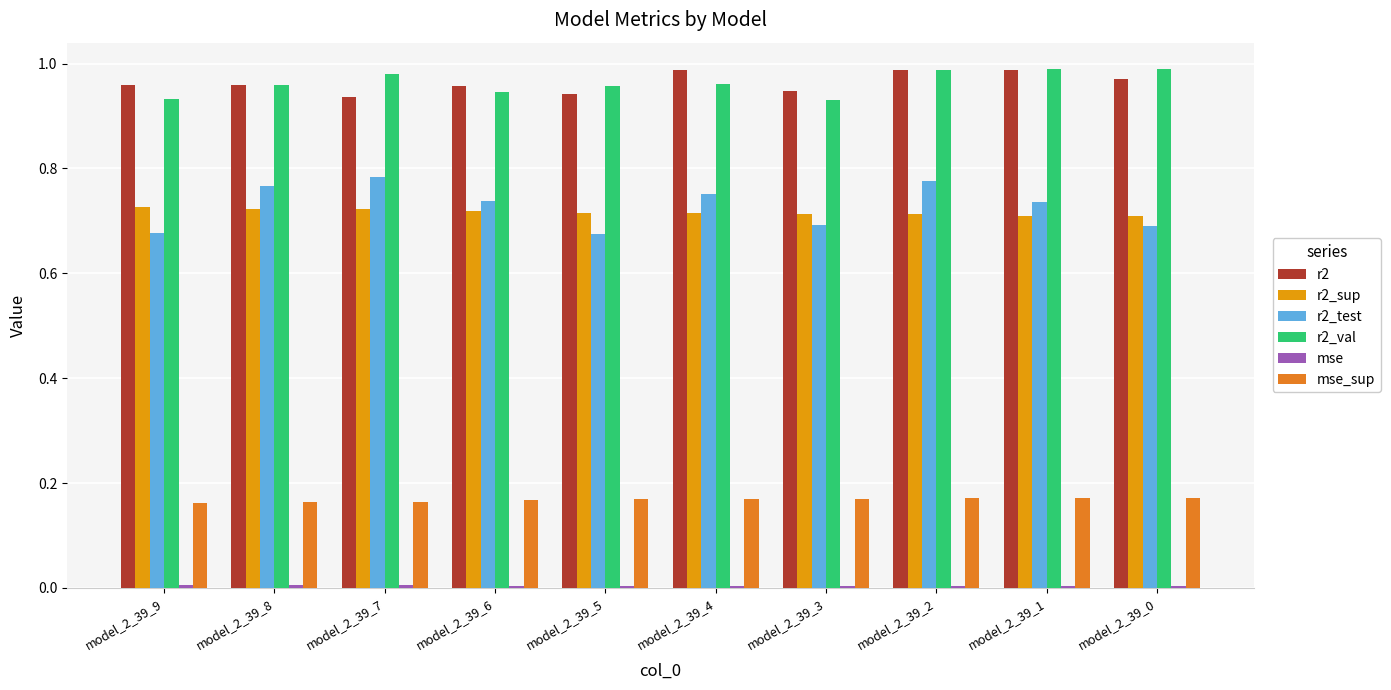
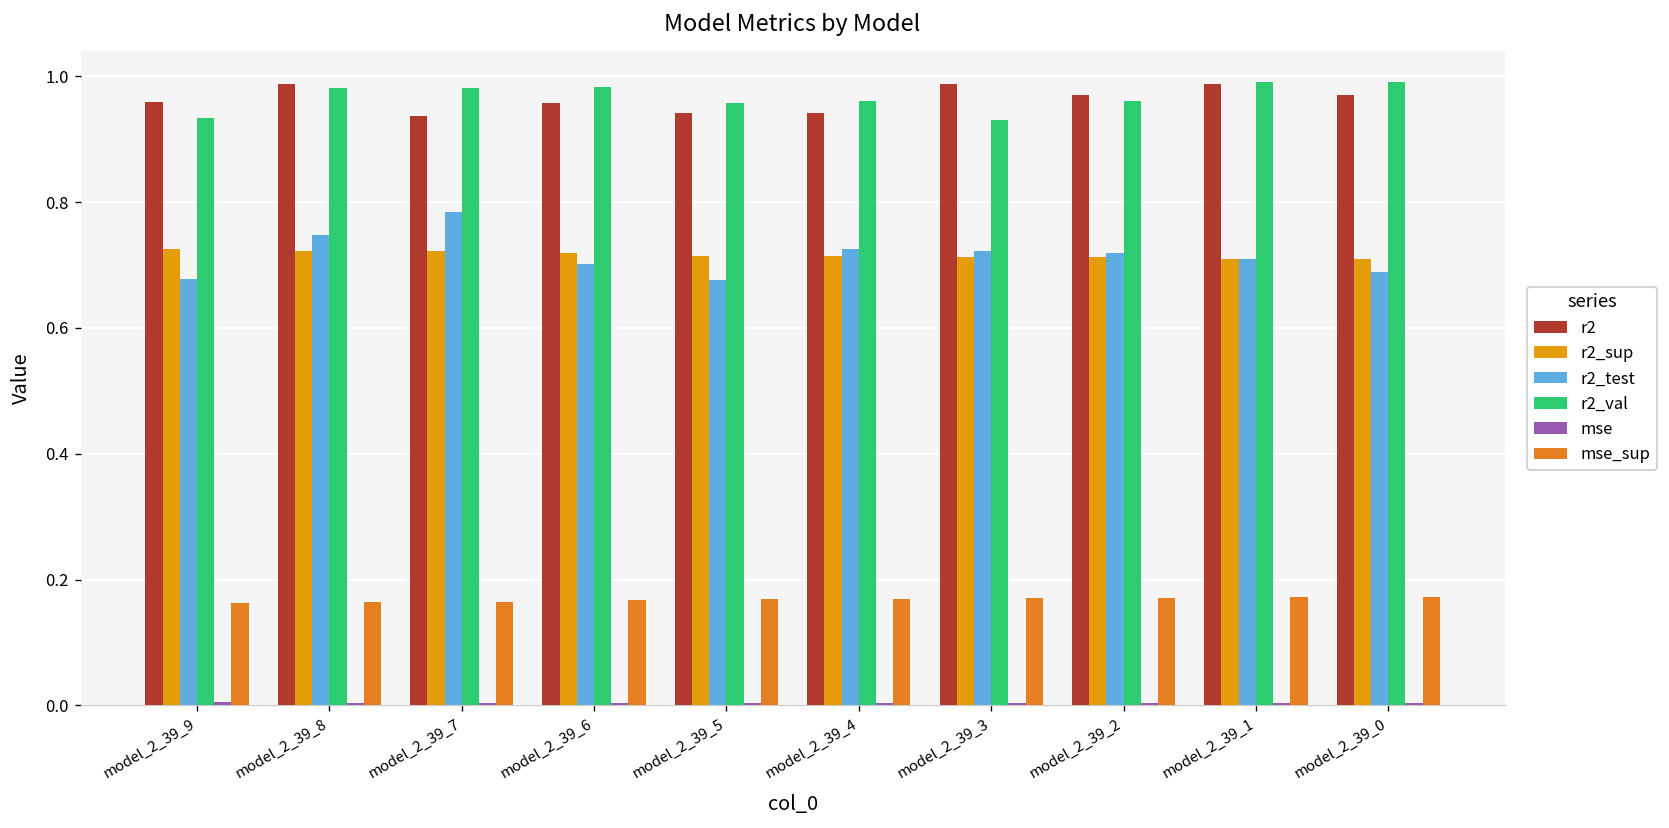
  {
    "r2": {
      "model_2_39_9": 0.96,
-     "model_2_39_8": 0.96,
+     "model_2_39_8": 0.99,
      "model_2_39_7": 0.94,
      "model_2_39_6": 0.96,
      "model_2_39_5": 0.94,
-     "model_2_39_4": 0.99,
-     "model_2_39_3": 0.95,
-     "model_2_39_2": 0.99,
+     "model_2_39_4": 0.94,
+     "model_2_39_3": 0.99,
+     "model_2_39_2": 0.97,
      "model_2_39_1": 0.99,
      "model_2_39_0": 0.97
    },
    "r2_test": {
      "model_2_39_9": 0.68,
-     "model_2_39_8": 0.77,
+     "model_2_39_8": 0.75,
      "model_2_39_7": 0.78,
-     "model_2_39_6": 0.74,
+     "model_2_39_6": 0.70,
      "model_2_39_5": 0.68,
-     "model_2_39_4": 0.75,
-     "model_2_39_3": 0.69,
-     "model_2_39_2": 0.78,
-     "model_2_39_1": 0.74,
+     "model_2_39_4": 0.73,
+     "model_2_39_3": 0.72,
+     "model_2_39_2": 0.72,
+     "model_2_39_1": 0.71,
      "model_2_39_0": 0.69
    },
    "r2_val": {
      "model_2_39_9": 0.93,
-     "model_2_39_8": 0.96,
+     "model_2_39_8": 0.98,
      "model_2_39_7": 0.98,
-     "model_2_39_6": 0.95,
+     "model_2_39_6": 0.98,
      "model_2_39_5": 0.96,
      "model_2_39_4": 0.96,
      "model_2_39_3": 0.93,
-     "model_2_39_2": 0.99,
+     "model_2_39_2": 0.96,
      "model_2_39_1": 0.99,
      "model_2_39_0": 0.99
    },
    "mse": {
      "model_2_39_9": 0.00
    }
  }
